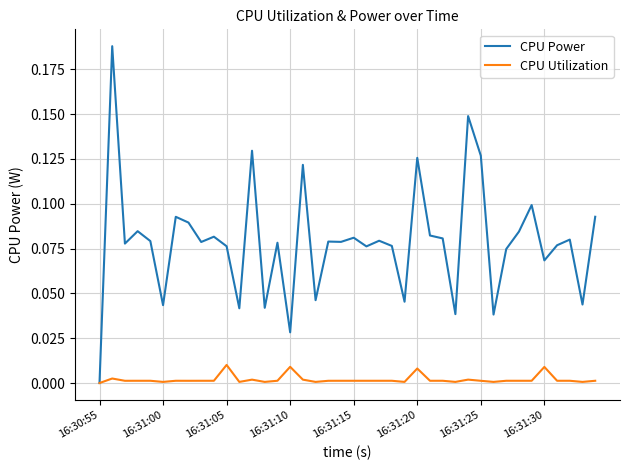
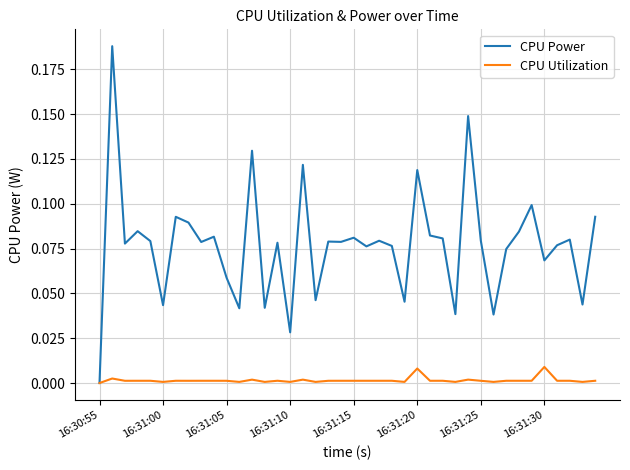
  {
    "CPU Power": {
      "16:31:00": 0.043,
-     "16:31:05": 0.076,
+     "16:31:05": 0.059,
      "16:31:10": 0.028,
      "16:31:15": 0.081,
-     "16:31:20": 0.126,
-     "16:31:25": 0.127,
+     "16:31:20": 0.119,
+     "16:31:25": 0.079,
      "16:31:30": 0.068
    },
    "CPU Utilization": {
      "16:31:00": 0.001,
-     "16:31:05": 0.010,
-     "16:31:10": 0.009,
+     "16:31:05": 0.001,
+     "16:31:10": 0.001,
      "16:31:15": 0.001,
      "16:31:20": 0.008,
      "16:31:25": 0.001,
      "16:31:30": 0.009
    }
  }
